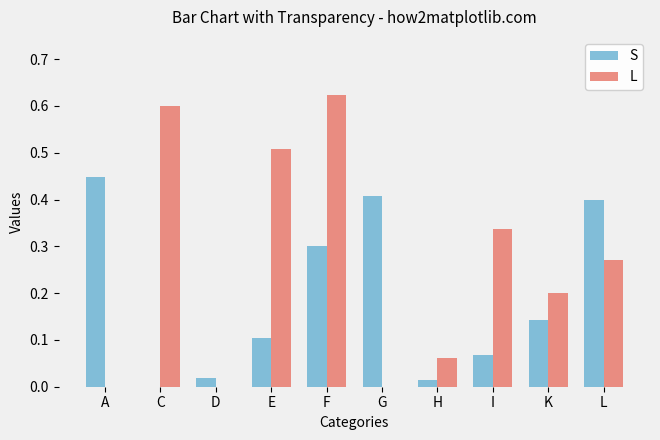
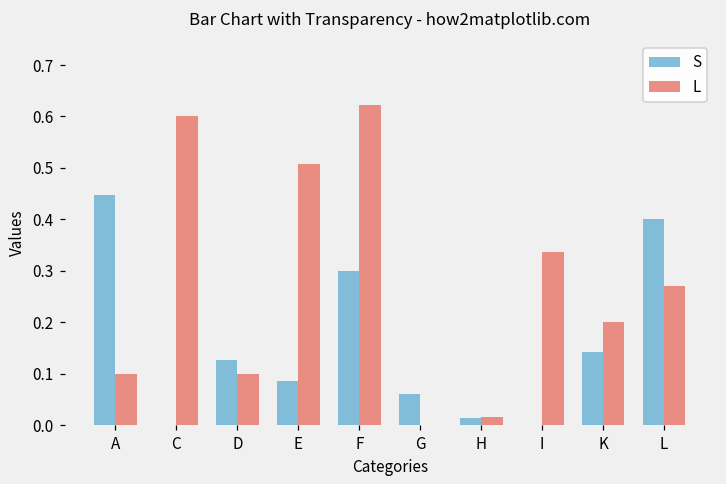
  {
    "S": {
      "A": 0.45,
      "C": 0.00,
-     "D": 0.02,
-     "E": 0.10,
+     "D": 0.13,
+     "E": 0.09,
      "F": 0.30,
-     "G": 0.41,
+     "G": 0.06,
      "H": 0.01,
-     "I": 0.07,
+     "I": 0.00,
      "K": 0.14,
      "L": 0.40
    },
    "L": {
-     "A": 0.0,
+     "A": 0.1,
      "C": 0.60,
-     "D": 0.0,
+     "D": 0.1,
      "E": 0.51,
      "F": 0.62,
      "G": 0.00,
-     "H": 0.06,
+     "H": 0.02,
      "I": 0.34,
      "K": 0.20,
      "L": 0.27
    }
  }
